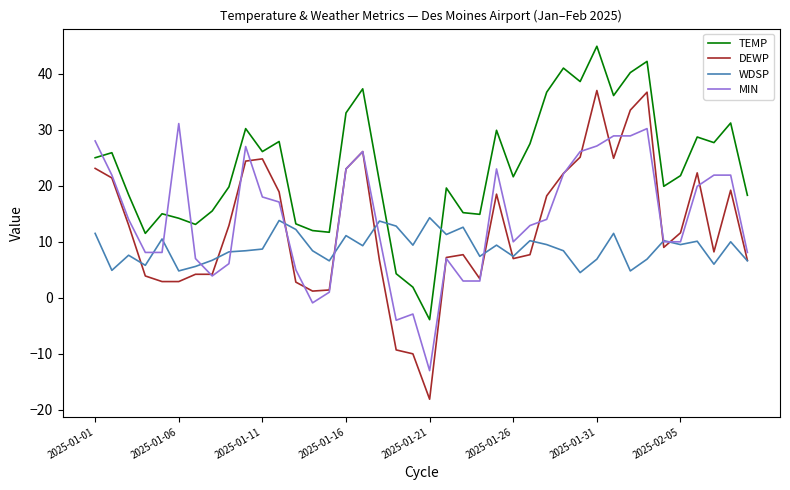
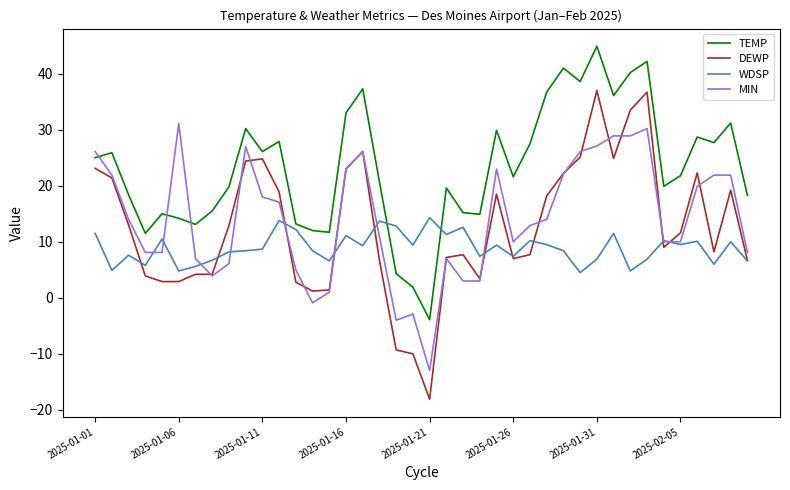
  {
    "TEMP": {
      "2025-01-01": 25,
      "2025-01-06": 14,
      "2025-01-11": 26,
      "2025-01-16": 33,
      "2025-01-21": -4,
      "2025-01-26": 22,
      "2025-01-31": 45,
      "2025-02-05": 22
    },
    "DEWP": {
      "2025-01-01": 23,
      "2025-01-06": 3,
      "2025-01-11": 25,
      "2025-01-21": -18,
      "2025-01-31": 37,
      "2025-02-05": 12
    },
    "WDSP": {
      "2025-01-01": 12,
      "2025-01-06": 5,
      "2025-01-11": 9,
      "2025-01-16": 11,
      "2025-01-21": 14,
      "2025-01-31": 7,
      "2025-02-05": 10
    },
    "MIN": {
-     "2025-01-01": 28,
+     "2025-01-01": 26,
      "2025-01-06": 31,
      "2025-01-11": 18,
      "2025-01-21": -13,
      "2025-01-26": 10,
      "2025-01-31": 27,
      "2025-02-05": 10
    }
  }
